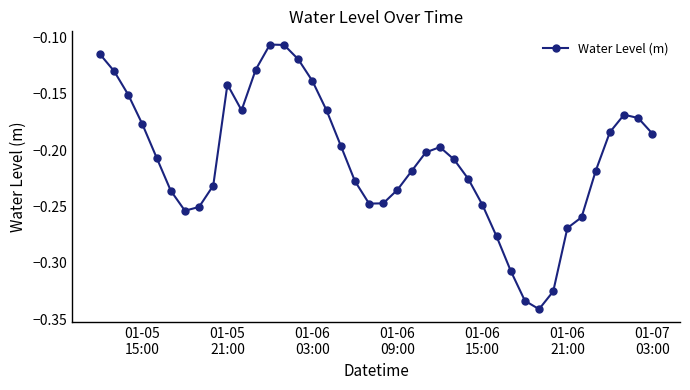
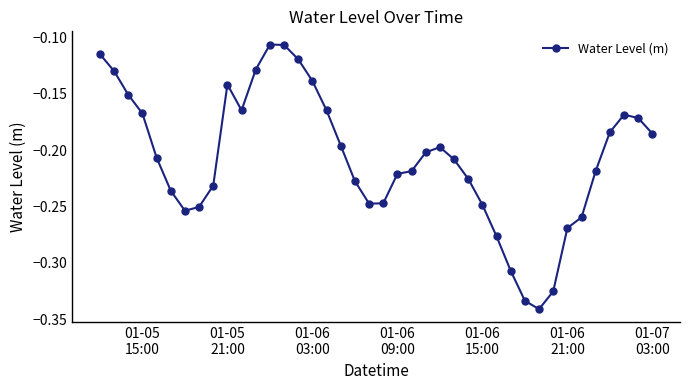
  {
-   "01-05 15:00": -0.177,
+   "01-05 15:00": -0.168,
    "01-05 21:00": -0.142,
    "01-06 03:00": -0.139,
-   "01-06 09:00": -0.235,
+   "01-06 09:00": -0.221,
    "01-06 15:00": -0.249,
    "01-06 21:00": -0.269,
    "01-07 03:00": -0.185
  }
